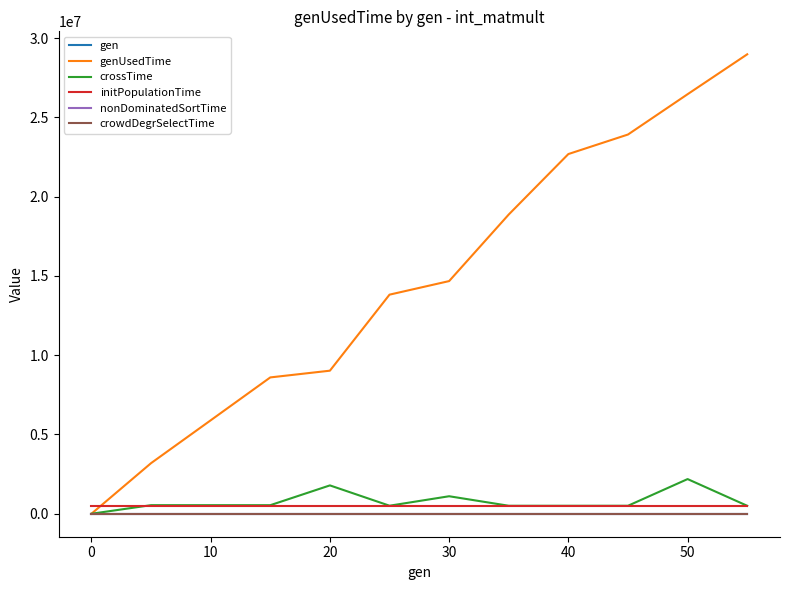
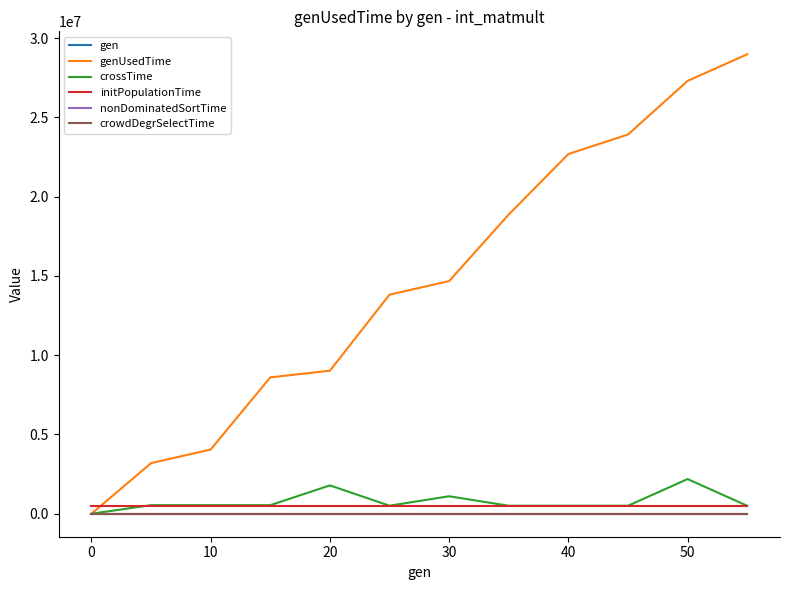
  {
    "crowdDegrSelectTime": {
      "10": 0,
      "20": 0,
      "30": 0,
      "40": 0,
      "50": 0
    },
    "genUsedTime": {
-     "10": 5900000,
+     "10": 4100000,
      "20": 9000000,
      "30": 14700000,
      "40": 22700000,
-     "50": 26500000
+     "50": 27300000
    },
    "crossTime": {
      "20": 1800000,
      "30": 1100000,
      "50": 2200000
    },
    "initPopulationTime": {
      "0": 500000,
      "20": 500000,
      "30": 500000,
      "50": 500000
    }
  }
